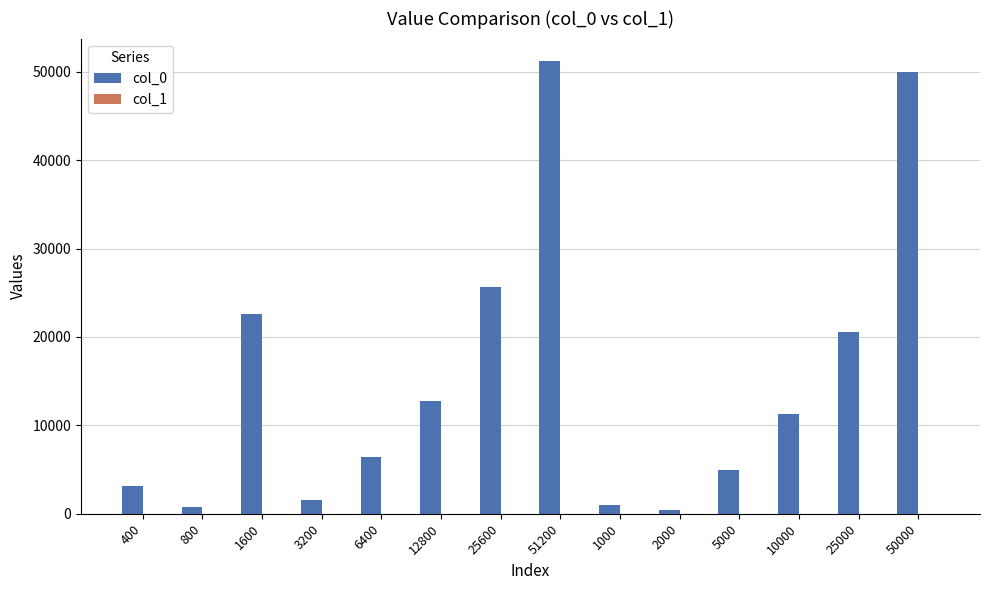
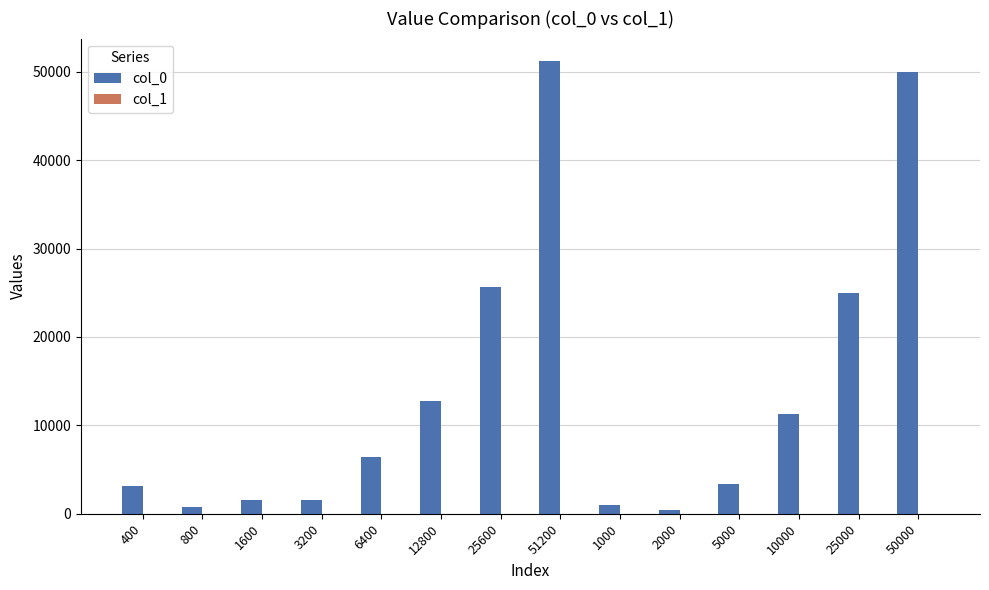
  {
    "col_0": {
      "400": 3000,
      "800": 1000,
-     "1600": 23000,
+     "1600": 2000,
      "3200": 2000,
      "6400": 6000,
      "12800": 13000,
      "25600": 26000,
      "51200": 51000,
      "1000": 1000,
      "2000": 0,
-     "5000": 5000,
+     "5000": 3000,
      "10000": 11000,
-     "25000": 21000,
+     "25000": 25000,
      "50000": 50000
    }
  }
